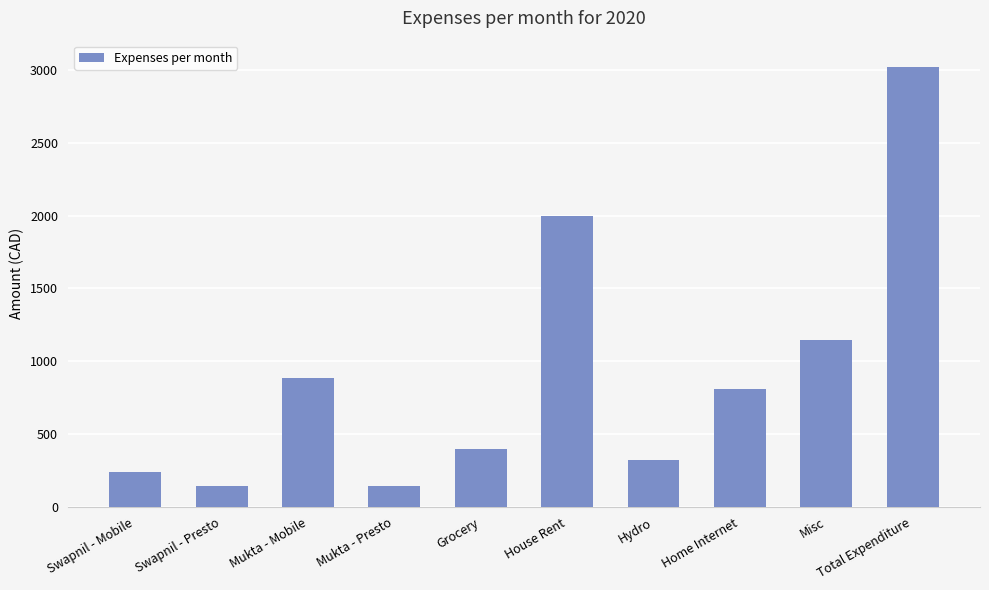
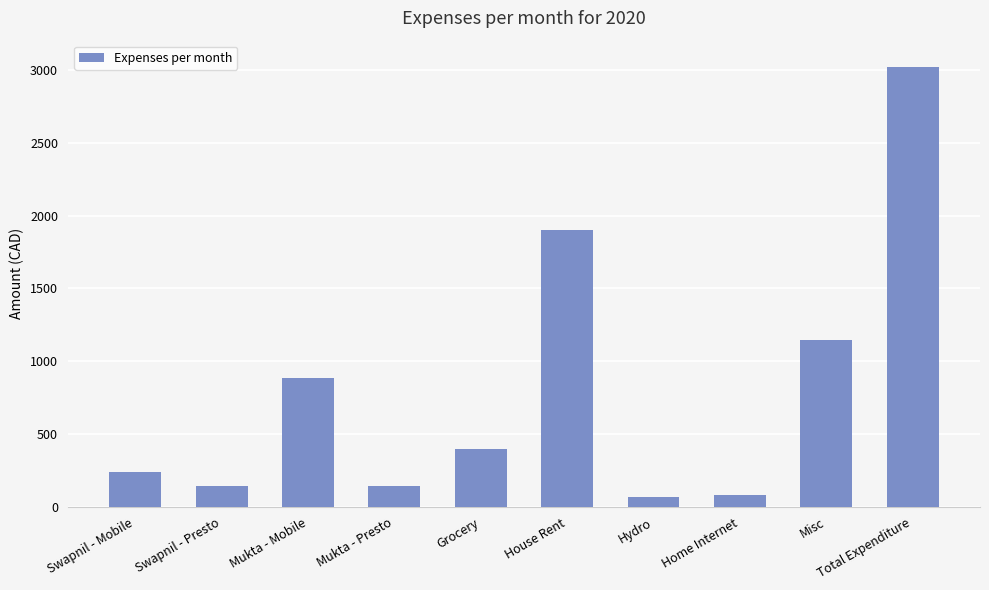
  {
    "Swapnil - Mobile": 240,
    "Swapnil - Presto": 140,
    "Mukta - Mobile": 880,
    "Mukta - Presto": 140,
    "Grocery": 400,
-   "House Rent": 2000,
-   "Hydro": 320,
-   "Home Internet": 810,
+   "House Rent": 1900,
+   "Hydro": 70,
+   "Home Internet": 80,
    "Misc": 1140,
    "Total Expenditure": 3020
  }
